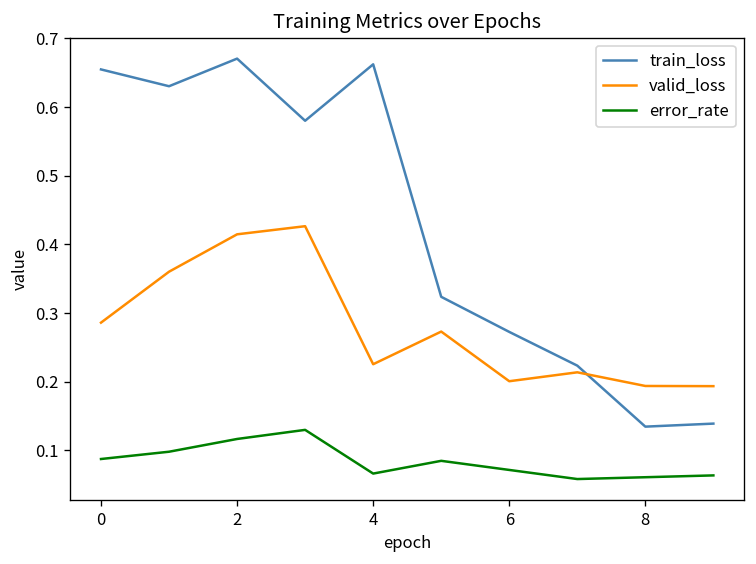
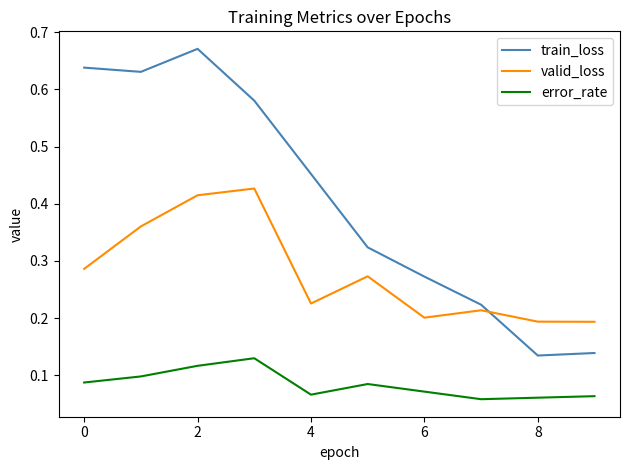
  {
    "train_loss": {
-     "0": 0.65,
+     "0": 0.64,
      "2": 0.67,
-     "4": 0.66,
+     "4": 0.45,
      "6": 0.27,
      "8": 0.13
    },
    "valid_loss": {
      "0": 0.29,
      "2": 0.41,
      "4": 0.23,
      "6": 0.20,
      "8": 0.19
    },
    "error_rate": {
      "0": 0.09,
      "2": 0.12,
      "4": 0.07,
      "6": 0.07,
      "8": 0.06
    }
  }
